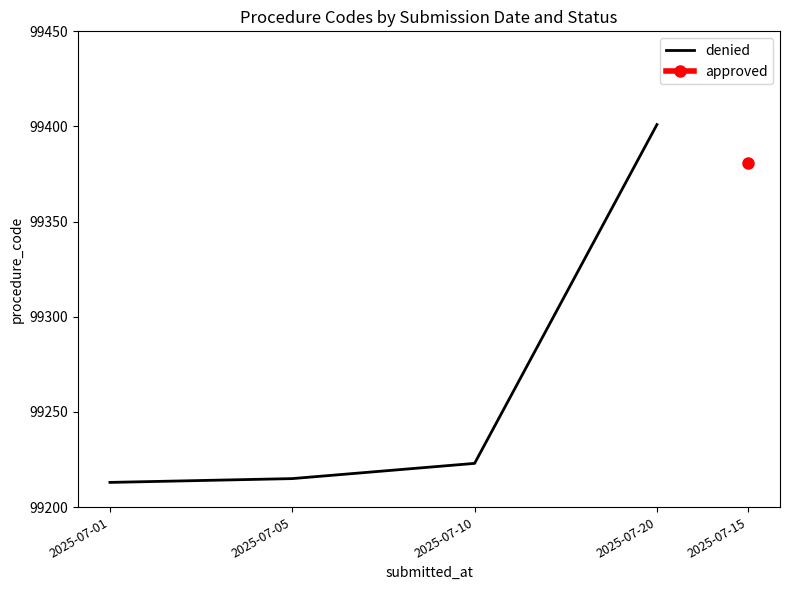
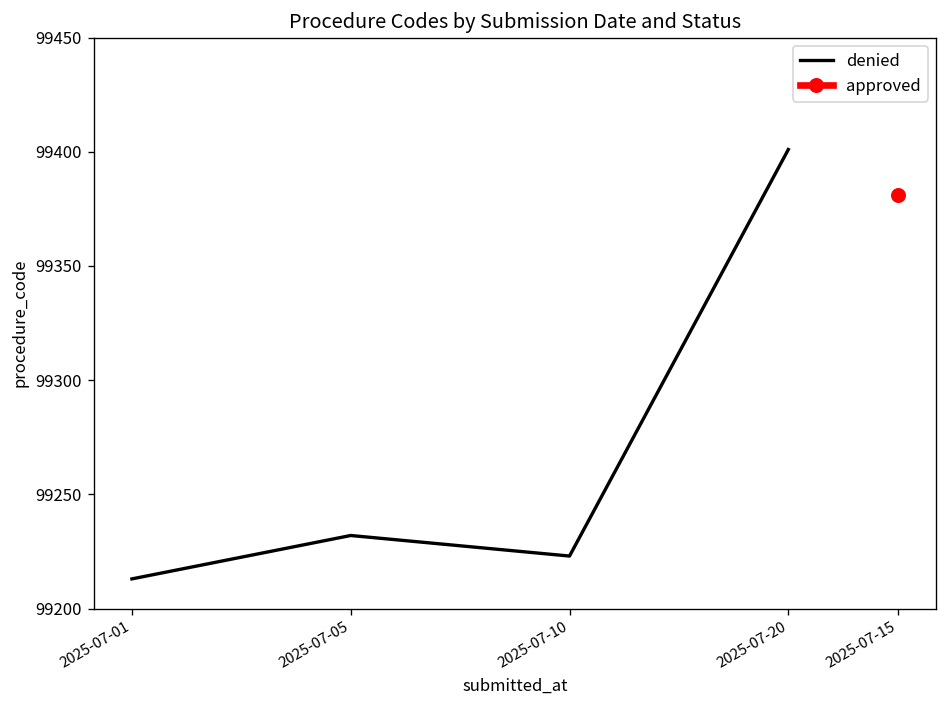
  {
    "denied": {
      "2025-07-01": 99213,
-     "2025-07-05": 99215,
+     "2025-07-05": 99232,
      "2025-07-10": 99223,
      "2025-07-20": 99401
    },
    "approved": {
      "2025-07-15": 99381
    }
  }
